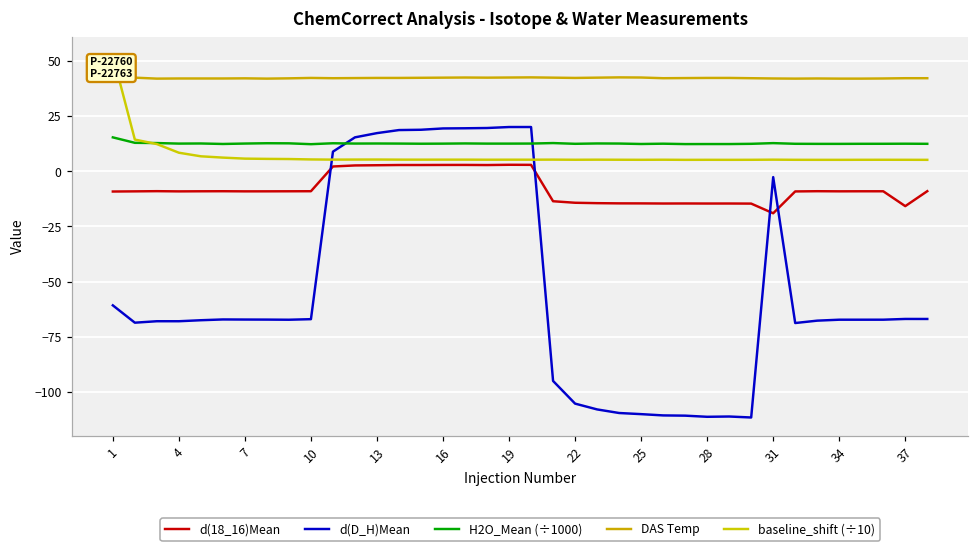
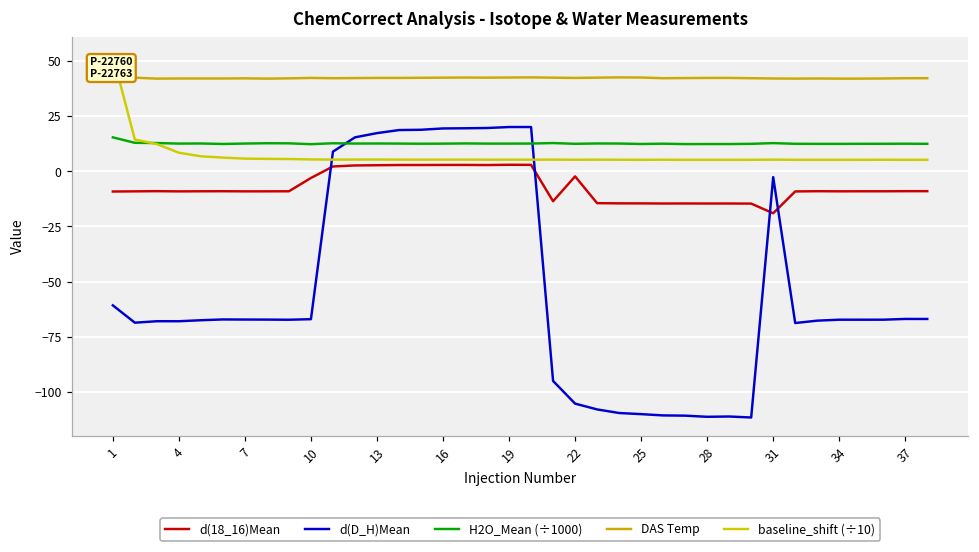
  {
    "d(18_16)Mean": {
      "1": -9,
      "4": -9,
      "7": -9,
-     "10": -9,
+     "10": -3,
      "13": 3,
      "16": 3,
      "19": 3,
-     "22": -14,
+     "22": -2,
      "25": -15,
      "28": -15,
      "31": -19,
      "34": -9,
-     "37": -16
+     "37": -9
    },
    "d(D_H)Mean": {
      "1": -61,
      "4": -68,
      "7": -67,
      "10": -67,
      "13": 17,
      "16": 19,
      "19": 20,
      "22": -105,
      "25": -110,
      "28": -111,
      "31": -3,
      "34": -67,
      "37": -67
    },
    "H2O_Mean (÷1000)": {
      "1": 15,
      "4": 13,
      "7": 13,
      "10": 12,
      "13": 13,
      "16": 13,
      "19": 13,
      "22": 12,
      "25": 12,
      "28": 12,
      "31": 13,
      "34": 12,
      "37": 13
    }
  }
